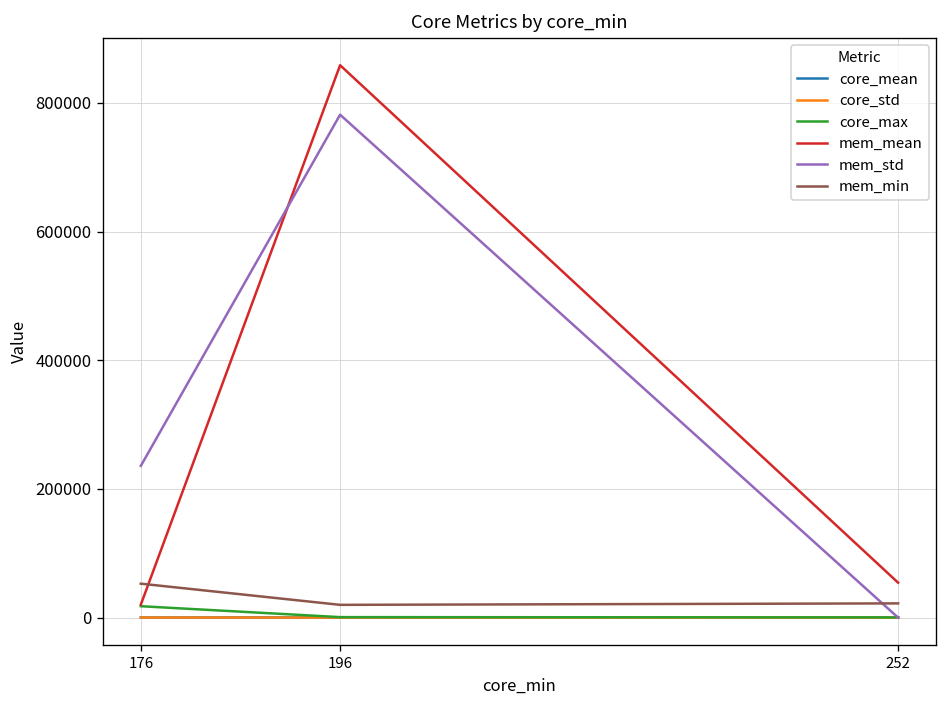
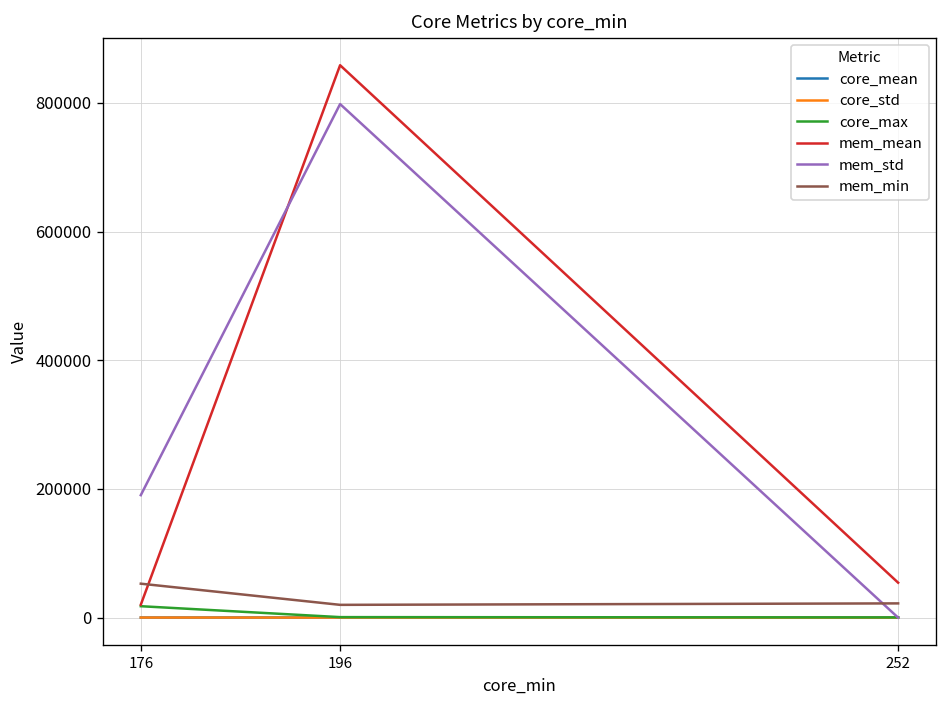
  {
    "core_std": {
      "176": 0
    },
    "mem_mean": {
      "196": 860000,
      "252": 50000
    },
    "mem_std": {
-     "176": 240000,
-     "196": 780000
+     "176": 190000,
+     "196": 800000
    },
    "mem_min": {
      "176": 50000,
      "196": 20000,
      "252": 20000
    }
  }
